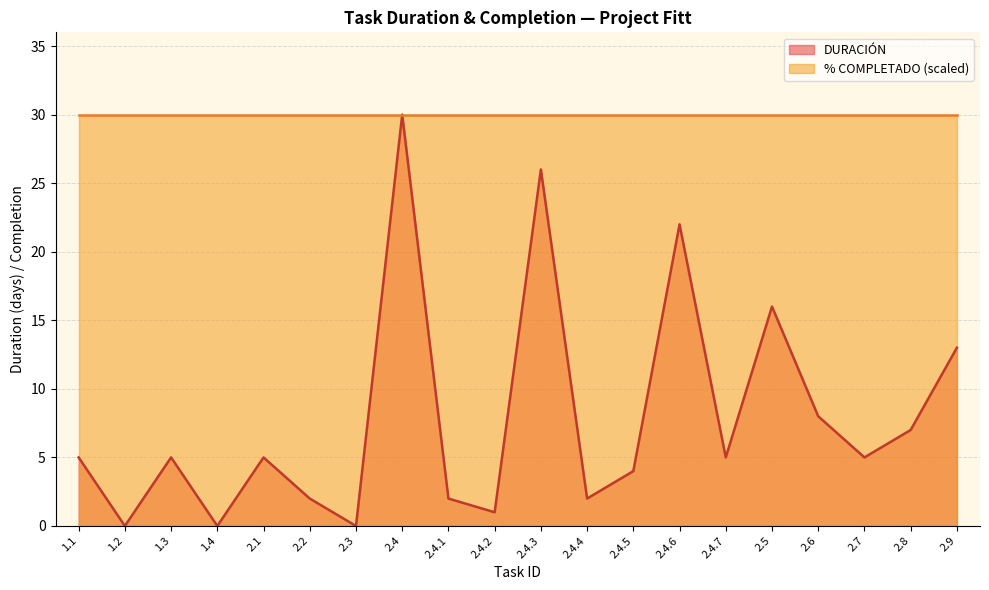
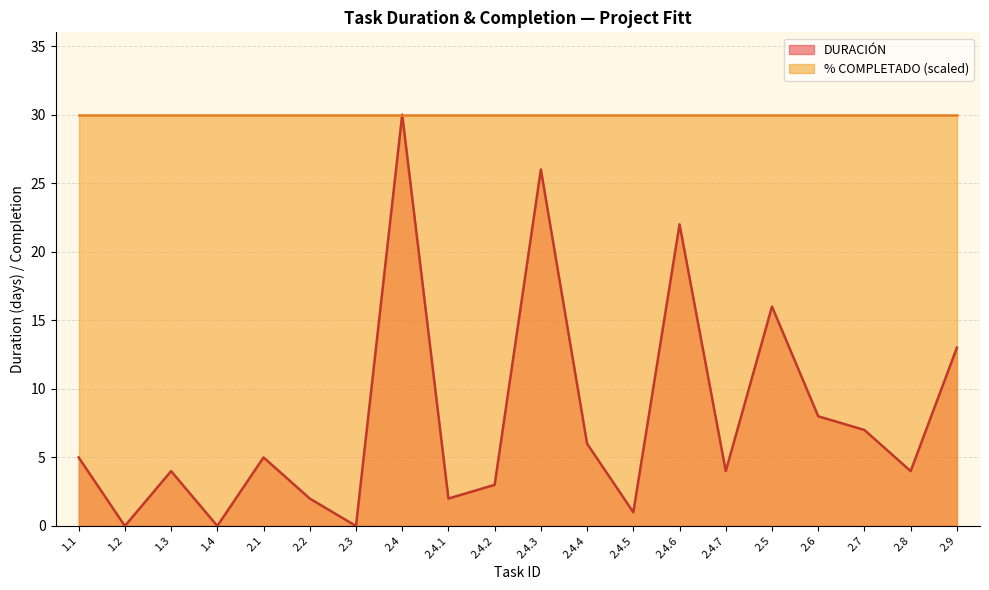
  {
    "DURACIÓN": {
      "1.1": 5,
      "1.2": 0,
-     "1.3": 5,
+     "1.3": 4,
      "1.4": 0,
      "2.1": 5,
      "2.2": 2,
      "2.3": 0,
      "2.4.1": 2,
-     "2.4.2": 1,
+     "2.4.2": 3,
      "2.4.3": 26,
-     "2.4.4": 2,
-     "2.4.5": 4,
+     "2.4.4": 6,
+     "2.4.5": 1,
      "2.4.6": 22,
-     "2.4.7": 5,
+     "2.4.7": 4,
      "2.5": 16,
      "2.6": 8,
-     "2.7": 5,
-     "2.8": 7,
+     "2.7": 7,
+     "2.8": 4,
      "2.9": 13
    },
    "% COMPLETADO (scaled)": {
      "1.1": 30,
      "1.2": 30,
      "1.3": 30,
      "1.4": 30,
      "2.1": 30,
      "2.2": 30,
      "2.3": 30,
      "2.4.1": 30,
      "2.4.2": 30,
      "2.4.3": 30,
      "2.4.4": 30,
      "2.4.5": 30,
      "2.4.6": 30,
      "2.4.7": 30,
      "2.5": 30,
      "2.6": 30,
      "2.7": 30,
      "2.8": 30,
      "2.9": 30
    }
  }
